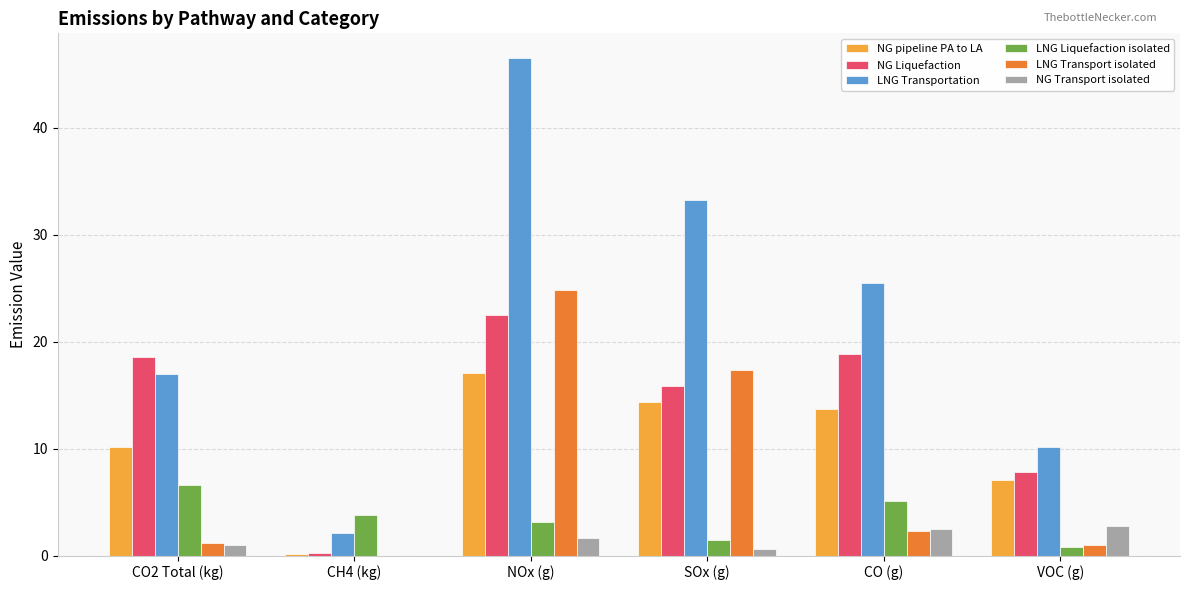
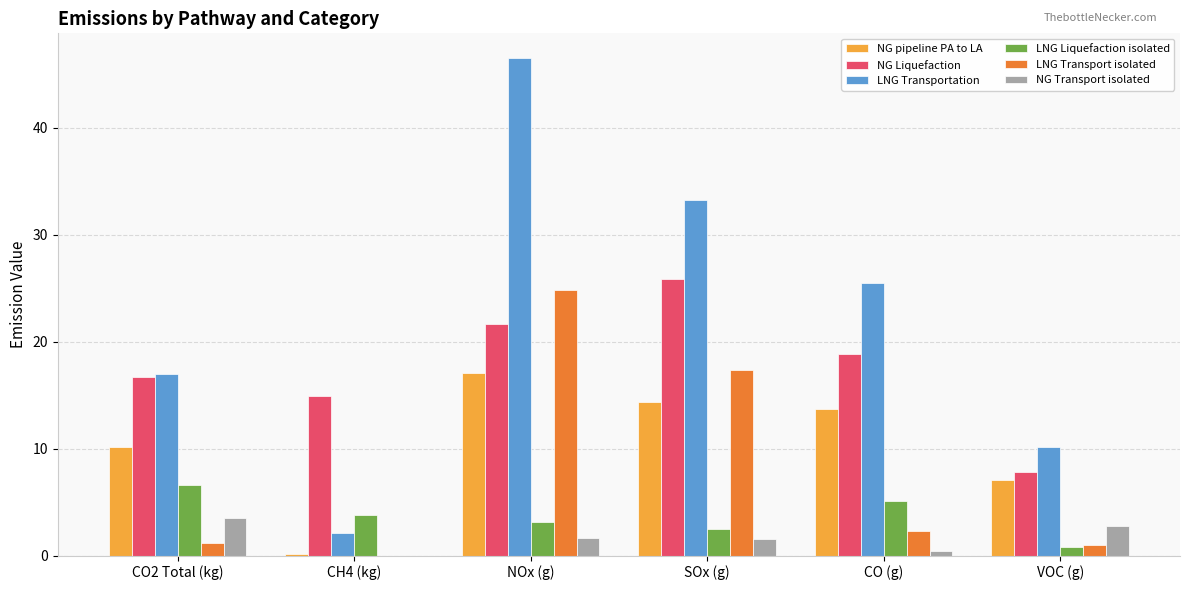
  {
    "NG Liquefaction": {
-     "CO2 Total (kg)": 18.5,
-     "CH4 (kg)": 0.2,
-     "NOx (g)": 22.5,
-     "SOx (g)": 15.9,
+     "CO2 Total (kg)": 16.7,
+     "CH4 (kg)": 14.9,
+     "NOx (g)": 21.7,
+     "SOx (g)": 25.8,
      "CO (g)": 18.8,
      "VOC (g)": 7.8
    },
    "LNG Transportation": {
      "CO2 Total (kg)": 17.0,
      "CH4 (kg)": 2.1,
      "NOx (g)": 46.5,
      "SOx (g)": 33.2,
      "CO (g)": 25.5,
      "VOC (g)": 10.1
    },
    "LNG Liquefaction isolated": {
      "CO2 Total (kg)": 6.6,
      "CH4 (kg)": 3.8,
      "NOx (g)": 3.1,
-     "SOx (g)": 1.5,
+     "SOx (g)": 2.5,
      "CO (g)": 5.1,
      "VOC (g)": 0.8
    },
    "NG Transport isolated": {
-     "CO2 Total (kg)": 1.0,
+     "CO2 Total (kg)": 3.5,
      "NOx (g)": 1.7,
-     "SOx (g)": 0.6,
-     "CO (g)": 2.5,
+     "SOx (g)": 1.6,
+     "CO (g)": 0.4,
      "VOC (g)": 2.7
    }
  }
